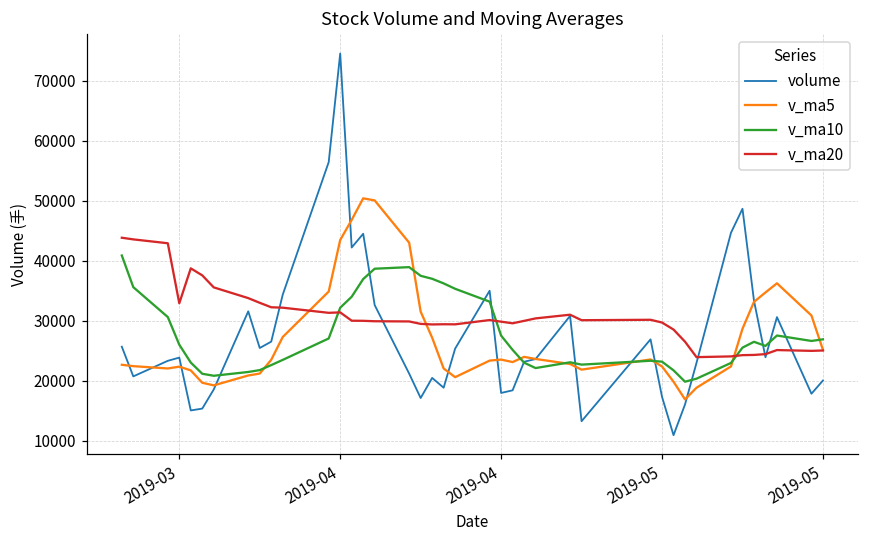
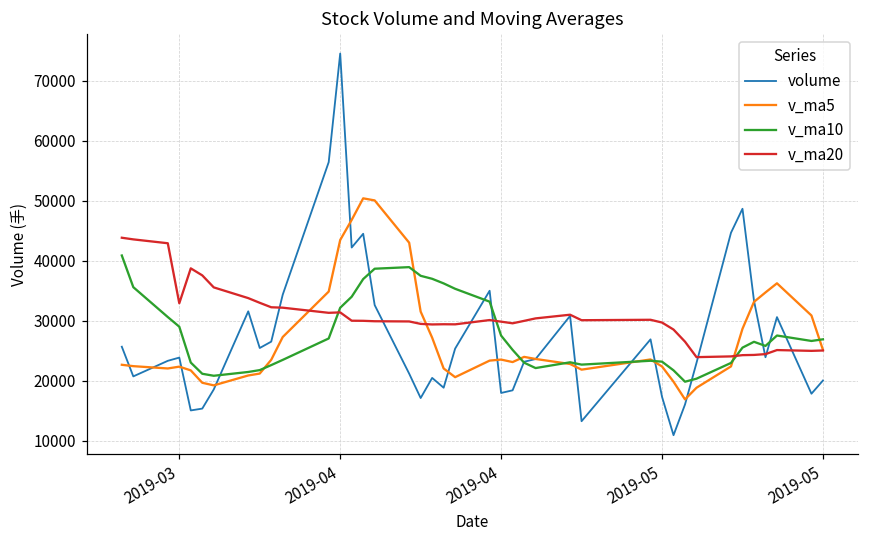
  {
    "volume": {
      "2019-03": 24000
    },
    "v_ma5": {
      "2019-03": 22000
    },
    "v_ma10": {
-     "2019-03": 26000
+     "2019-03": 29000
    },
    "v_ma20": {
      "2019-03": 33000
    }
  }
